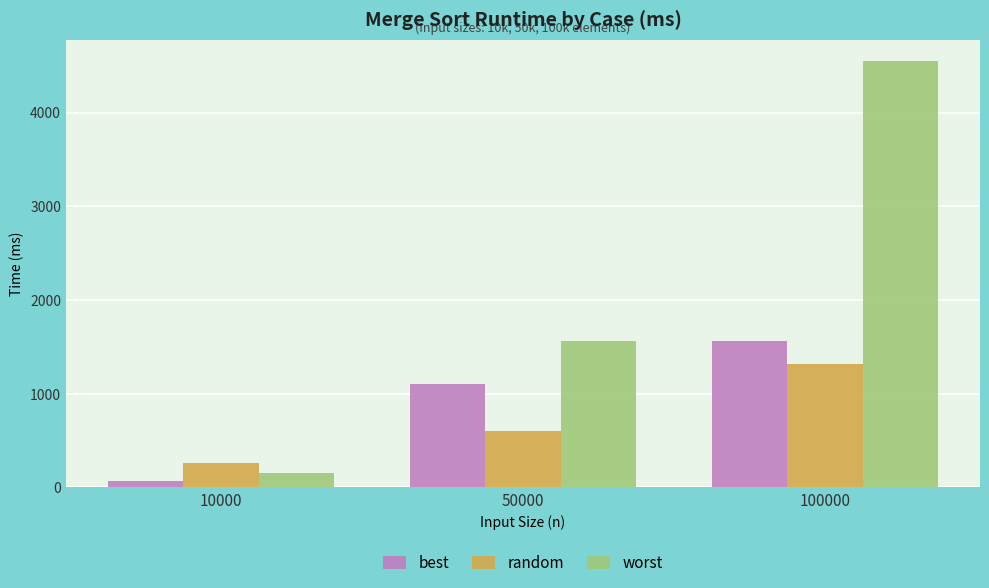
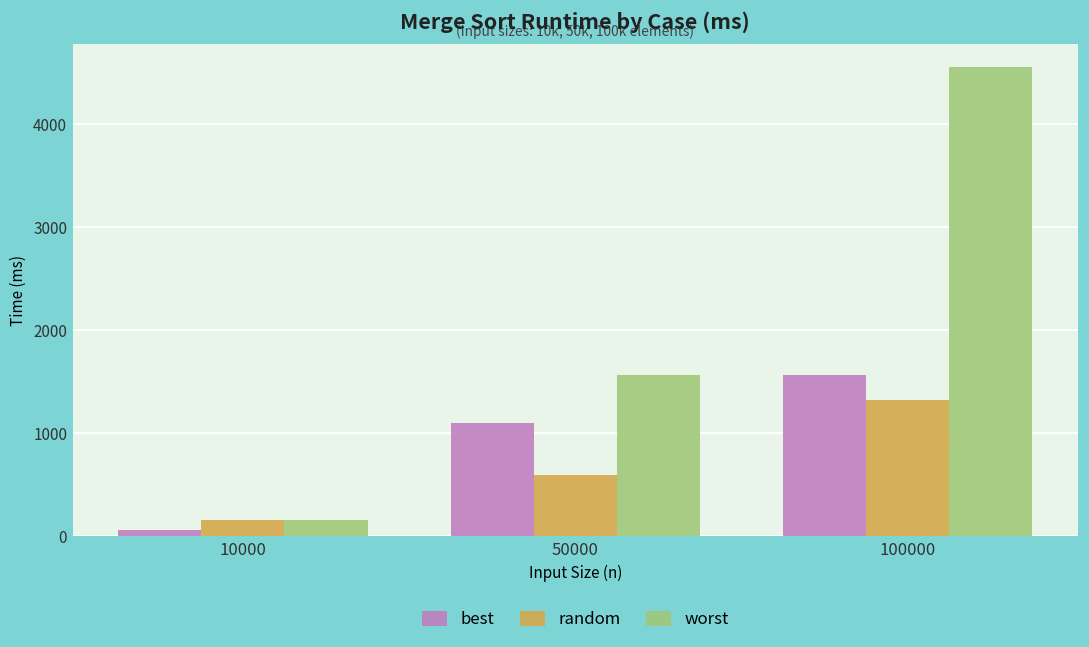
  {
    "best": {
      "10000": 100,
      "50000": 1100,
      "100000": 1600
    },
    "random": {
-     "10000": 300,
+     "10000": 200,
      "50000": 600,
      "100000": 1300
    },
    "worst": {
      "10000": 200,
      "50000": 1600,
      "100000": 4600
    }
  }
